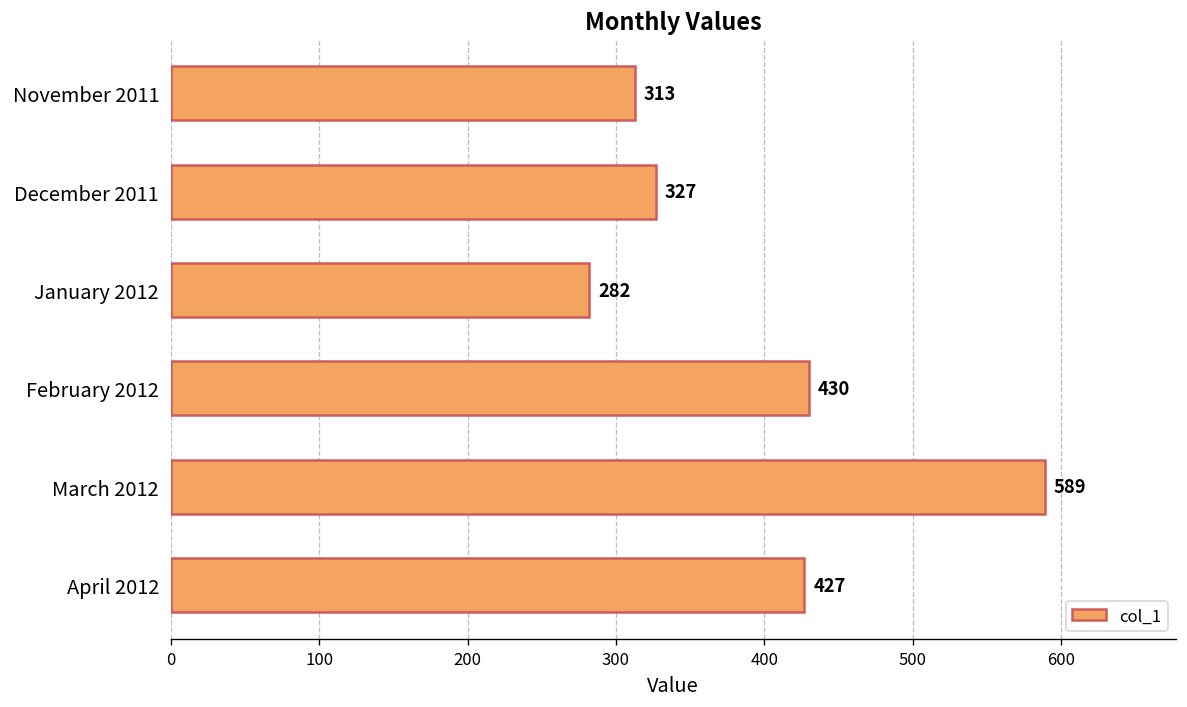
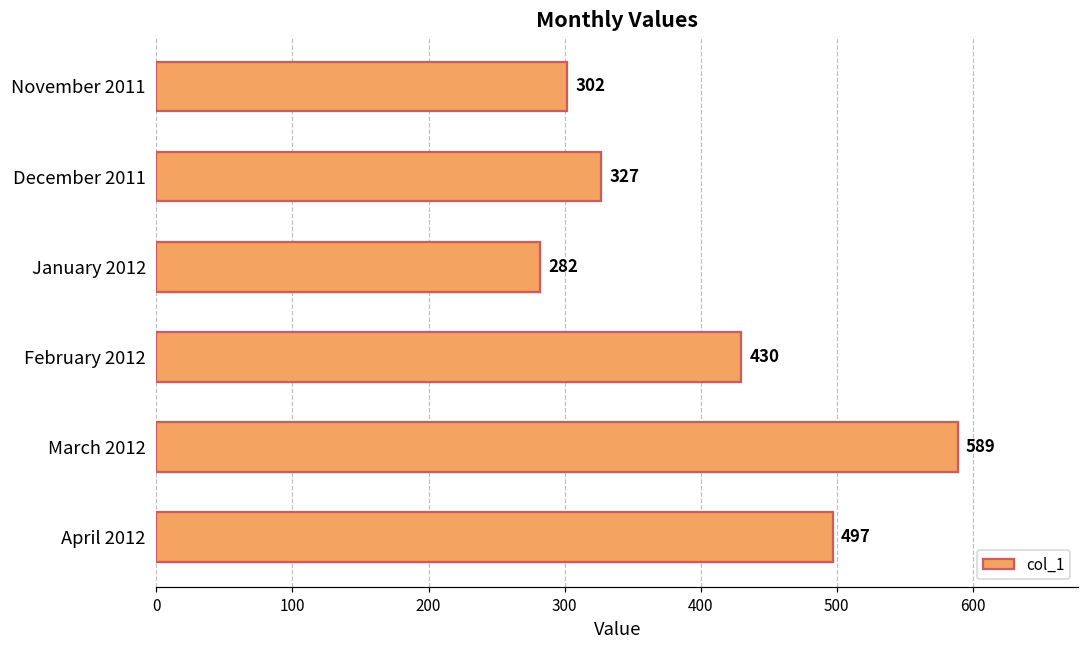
  {
-   "November 2011": 313,
+   "November 2011": 302,
    "December 2011": 327,
    "January 2012": 282,
    "February 2012": 430,
    "March 2012": 589,
-   "April 2012": 427
+   "April 2012": 497
  }
